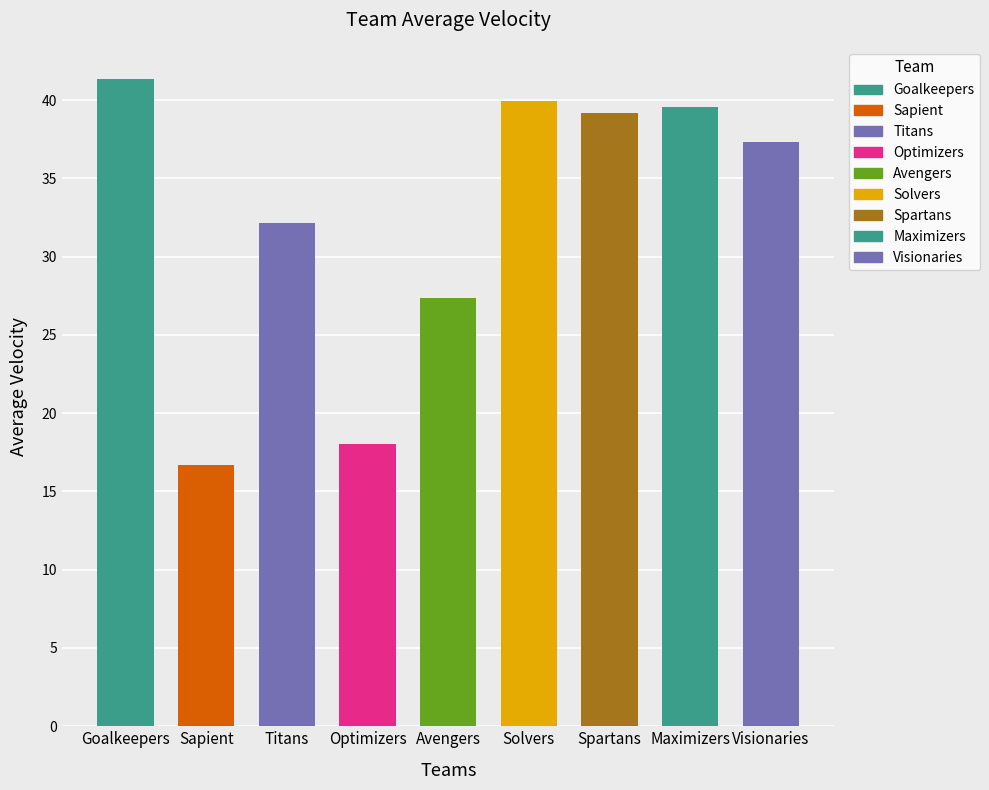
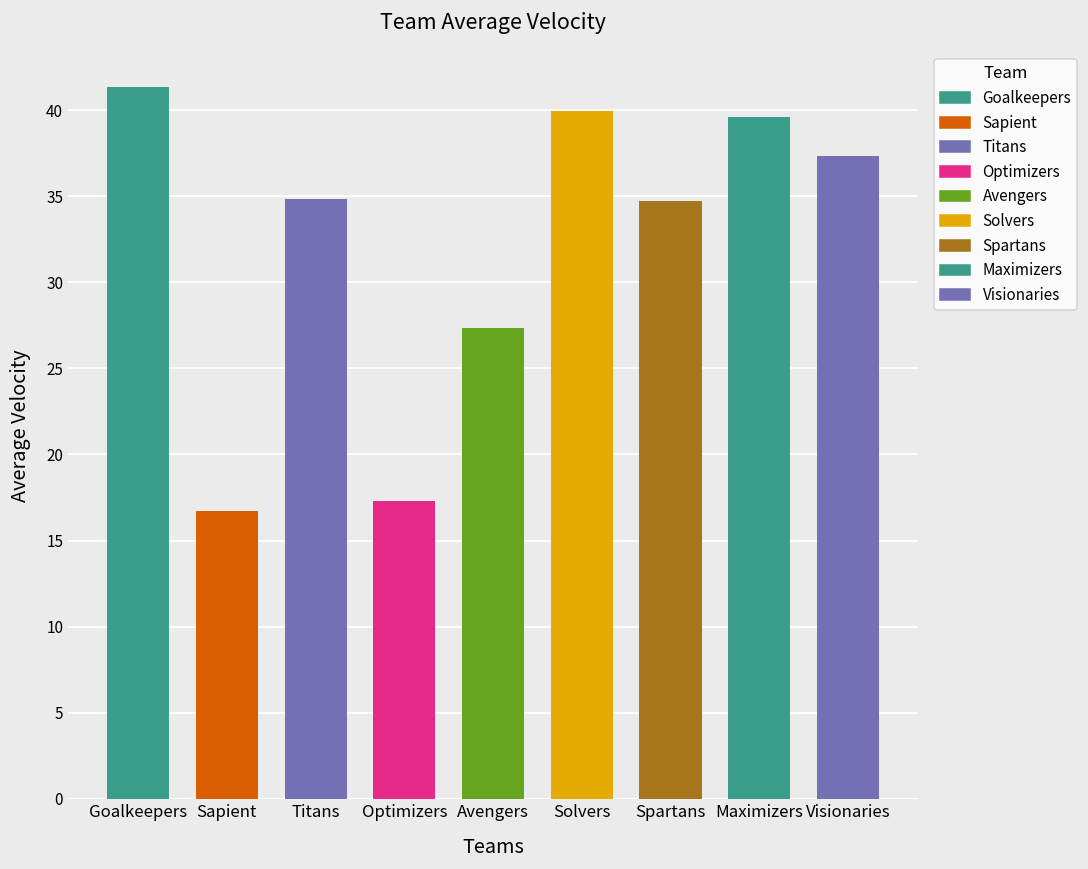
  {
    "Goalkeepers": 41.3,
    "Sapient": 16.7,
-   "Titans": 32.1,
-   "Optimizers": 18.0,
+   "Titans": 34.8,
+   "Optimizers": 17.3,
    "Avengers": 27.3,
    "Solvers": 39.9,
-   "Spartans": 39.2,
+   "Spartans": 34.7,
    "Maximizers": 39.6,
    "Visionaries": 37.3
  }
